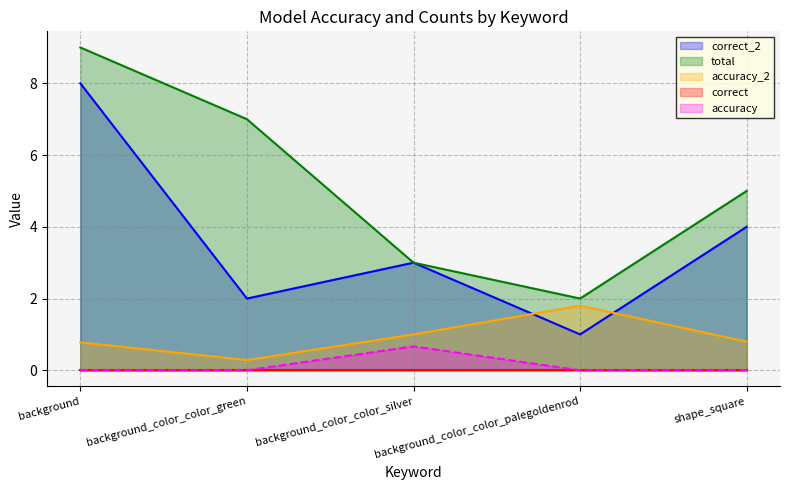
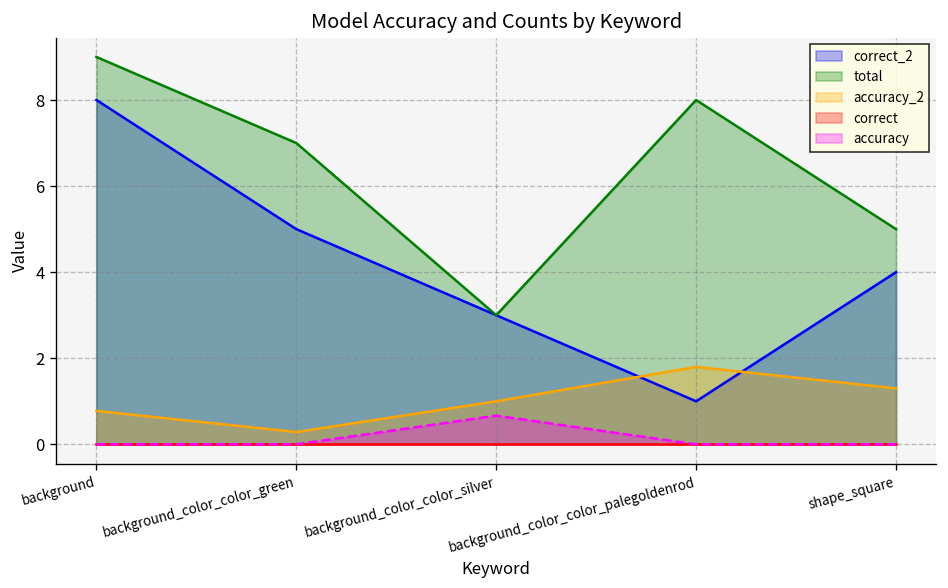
  {
    "correct_2": {
      "background": 8,
-     "background_color_color_green": 2,
+     "background_color_color_green": 5,
      "background_color_color_palegoldenrod": 1,
      "shape_square": 4
    },
    "total": {
      "background": 9,
      "background_color_color_green": 7,
-     "background_color_color_palegoldenrod": 2,
+     "background_color_color_palegoldenrod": 8,
      "shape_square": 5
    },
    "accuracy_2": {
      "background": 0.8,
      "background_color_color_green": 0.3,
      "background_color_color_silver": 1.0,
      "background_color_color_palegoldenrod": 1.8,
-     "shape_square": 0.8
+     "shape_square": 1.3
    },
    "correct": {
      "background_color_color_silver": 0.0
    },
    "accuracy": {
      "background_color_color_silver": 0.7
    }
  }
